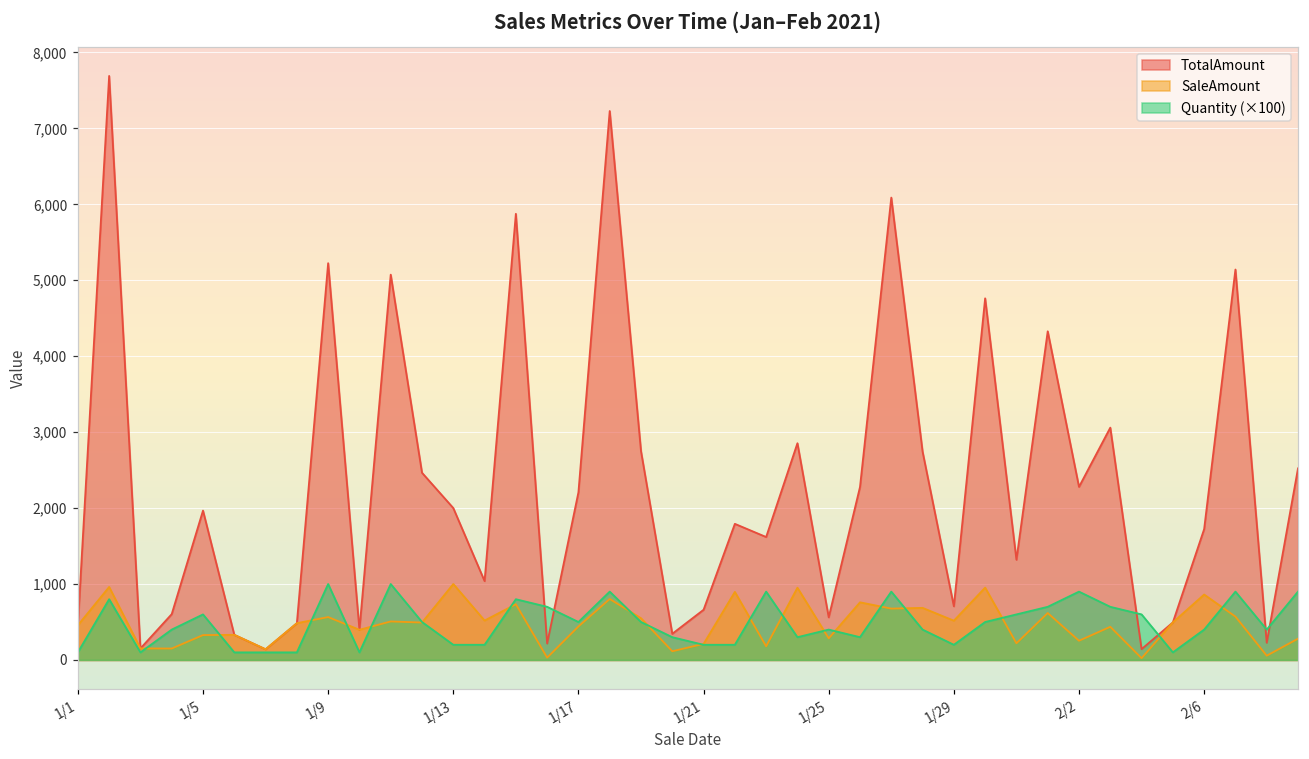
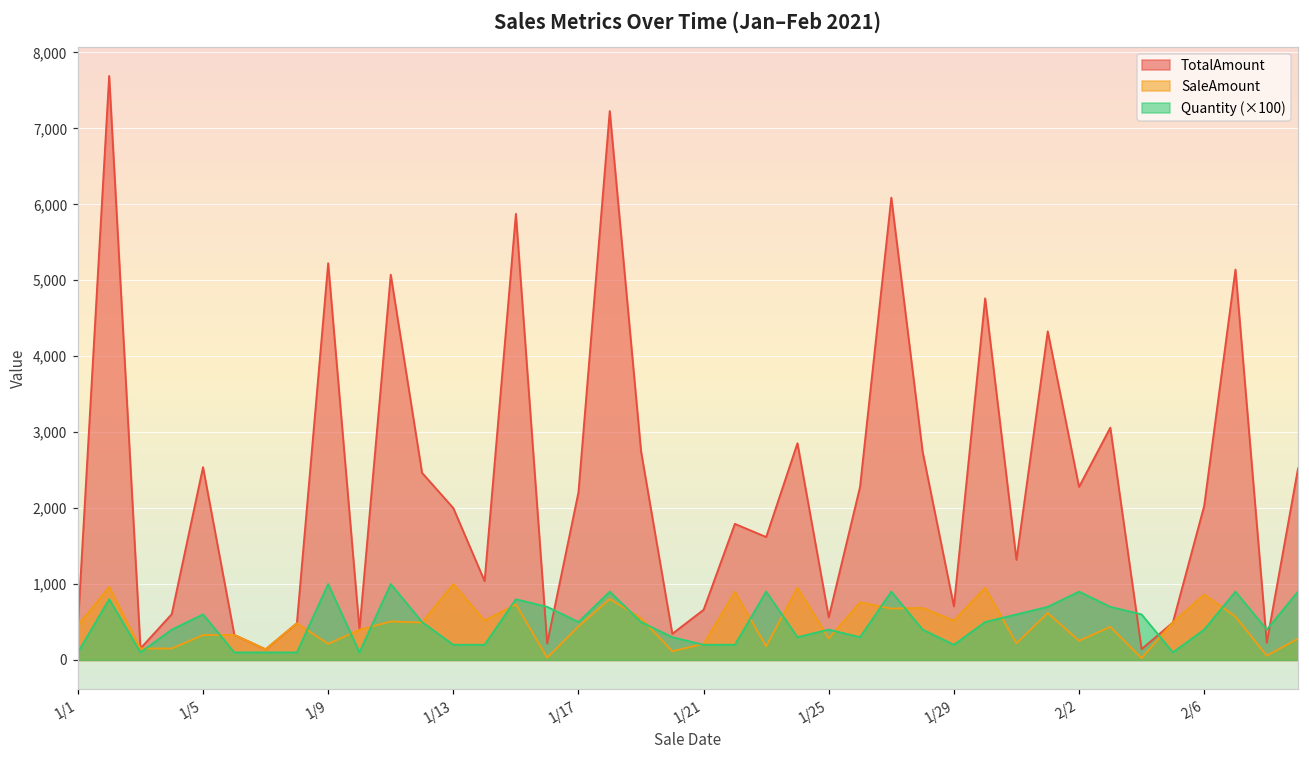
  {
    "TotalAmount": {
-     "1/5": "2,000",
+     "1/5": "2,500",
      "1/9": "5,200",
      "1/13": "2,000",
      "1/17": "2,200",
      "1/21": "700",
      "1/25": "600",
      "1/29": "700",
      "2/2": "2,300",
-     "2/6": "1,700"
+     "2/6": "2,000"
    },
    "SaleAmount": {
      "1/5": "300",
-     "1/9": "600",
+     "1/9": "200",
      "1/13": "1,000",
      "1/17": "400",
      "1/25": "300",
      "1/29": "500",
      "2/2": "300",
      "2/6": "900"
    },
    "Quantity (×100)": {
      "1/1": "100",
      "1/5": "600",
      "1/9": "1,000",
      "1/13": "200",
      "1/17": "500",
      "1/25": "400",
      "1/29": "200",
      "2/2": "900",
      "2/6": "400"
    }
  }
